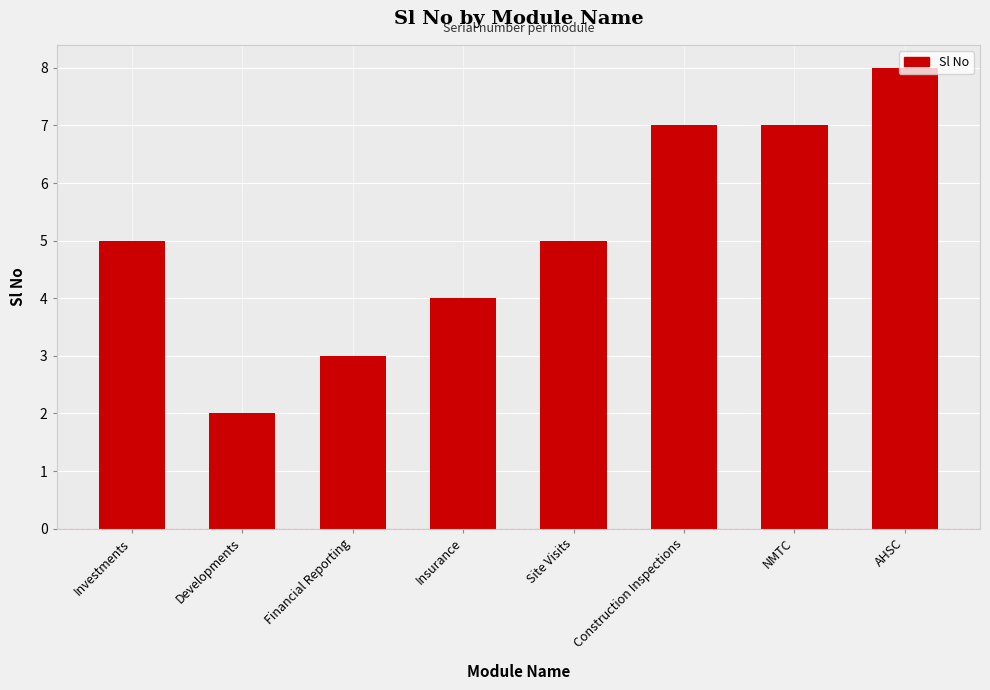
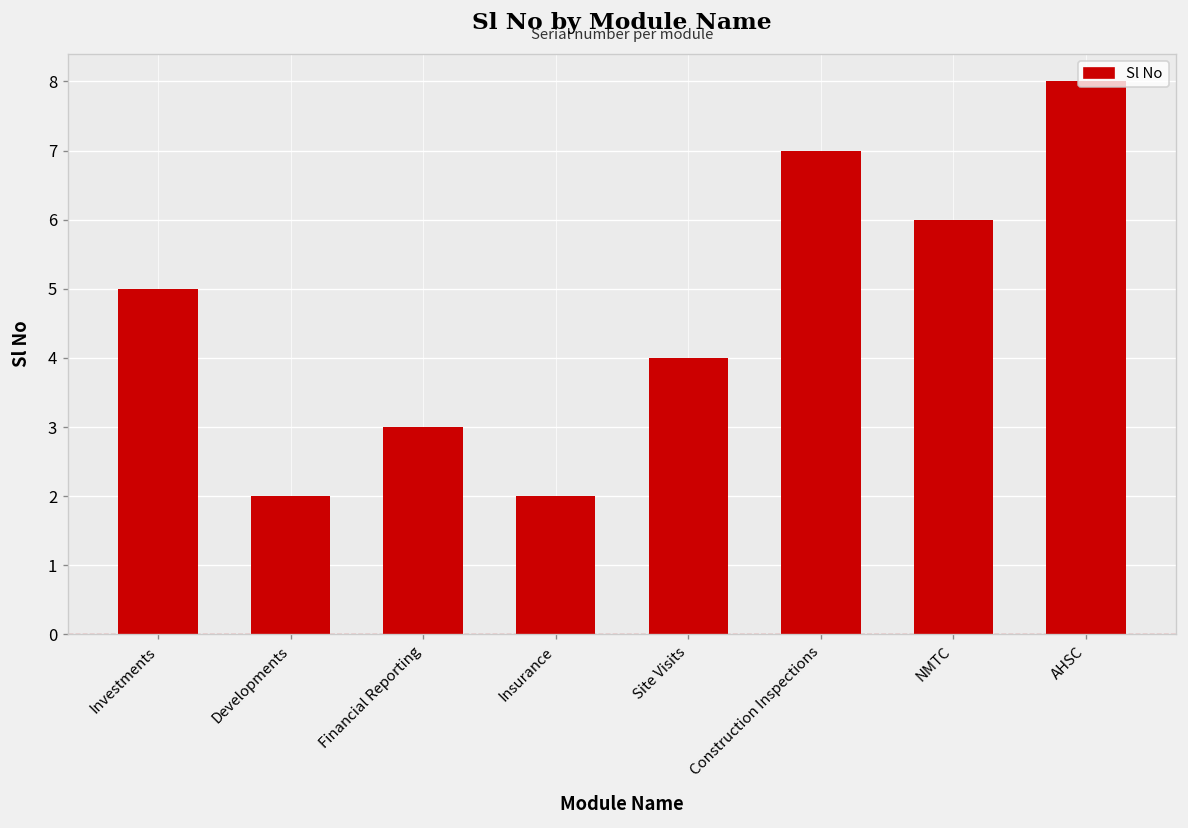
  {
    "Investments": 5,
    "Developments": 2,
    "Financial Reporting": 3,
-   "Insurance": 4,
-   "Site Visits": 5,
+   "Insurance": 2,
+   "Site Visits": 4,
    "Construction Inspections": 7,
-   "NMTC": 7
+   "NMTC": 6
  }
